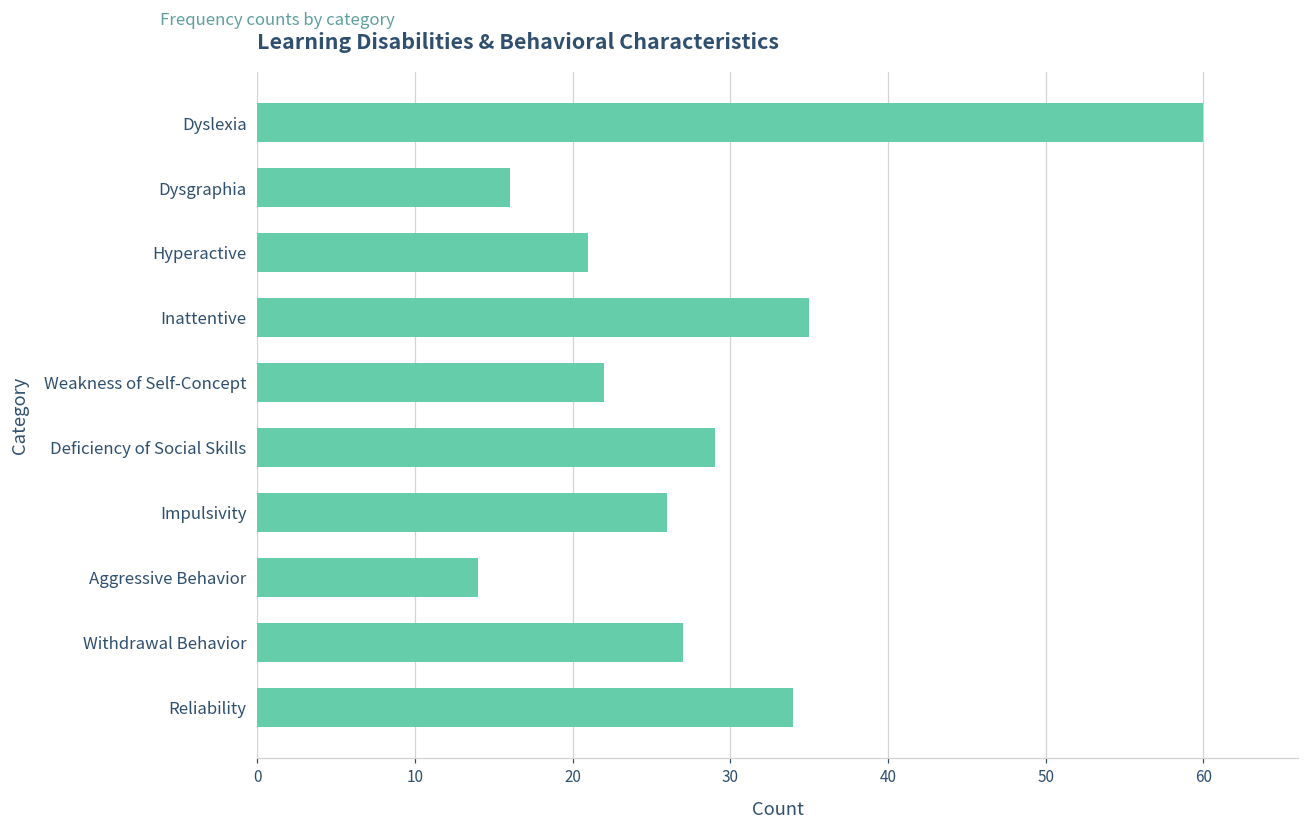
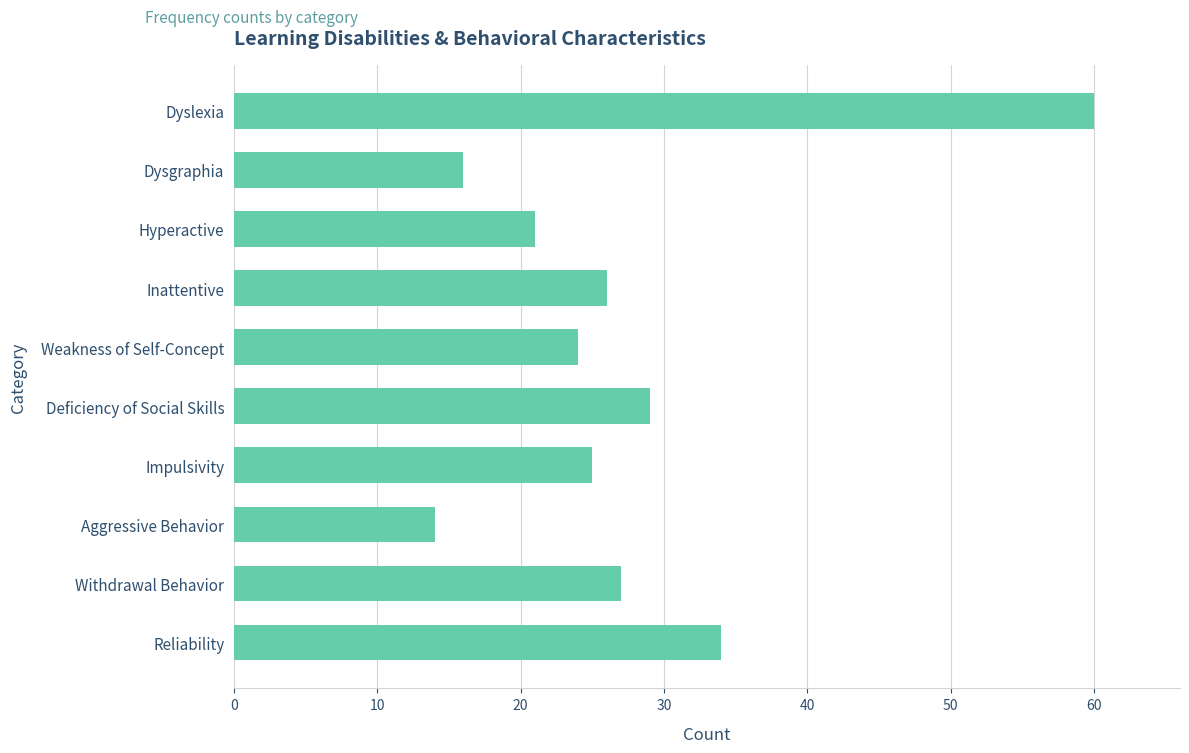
  {
    "Dyslexia": 60,
    "Dysgraphia": 16,
    "Hyperactive": 21,
-   "Inattentive": 35,
-   "Weakness of Self-Concept": 22,
+   "Inattentive": 26,
+   "Weakness of Self-Concept": 24,
    "Deficiency of Social Skills": 29,
-   "Impulsivity": 26,
+   "Impulsivity": 25,
    "Aggressive Behavior": 14,
    "Withdrawal Behavior": 27,
    "Reliability": 34
  }
